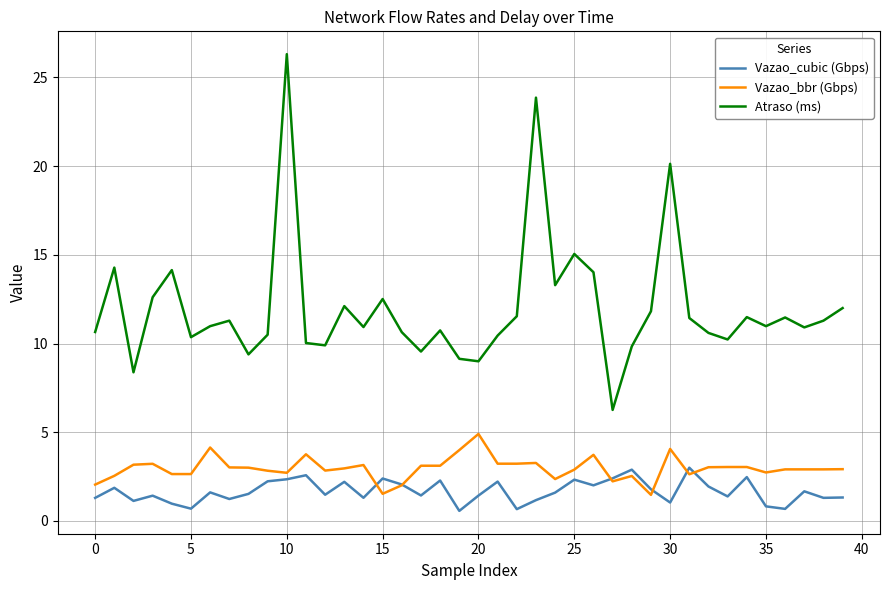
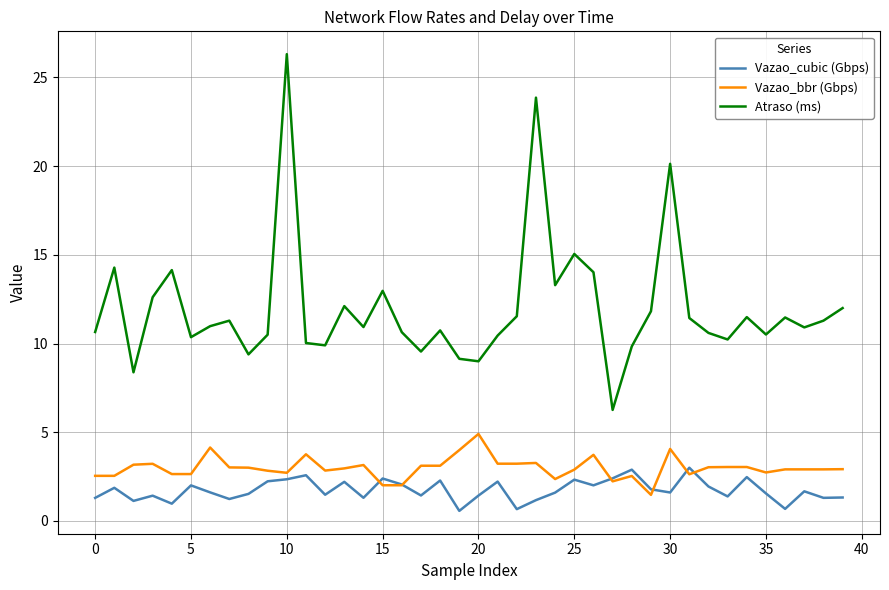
  {
    "Vazao_cubic (Gbps)": {
      "0": 1.3,
-     "5": 0.7,
+     "5": 2.0,
      "10": 2.4,
      "15": 2.4,
      "20": 1.4,
      "25": 2.3,
-     "30": 1.0,
-     "35": 0.8
+     "30": 1.6,
+     "35": 1.6
    },
    "Vazao_bbr (Gbps)": {
-     "0": 2.1,
+     "0": 2.5,
      "5": 2.6,
      "10": 2.7,
-     "15": 1.5,
+     "15": 2.0,
      "20": 4.9,
      "25": 2.9,
      "30": 4.1,
      "35": 2.7
    },
    "Atraso (ms)": {
      "0": 10.7,
      "5": 10.4,
      "10": 26.3,
-     "15": 12.5,
+     "15": 13.0,
      "20": 9.0,
      "25": 15.1,
      "30": 20.1,
-     "35": 11.0
+     "35": 10.5
    }
  }
